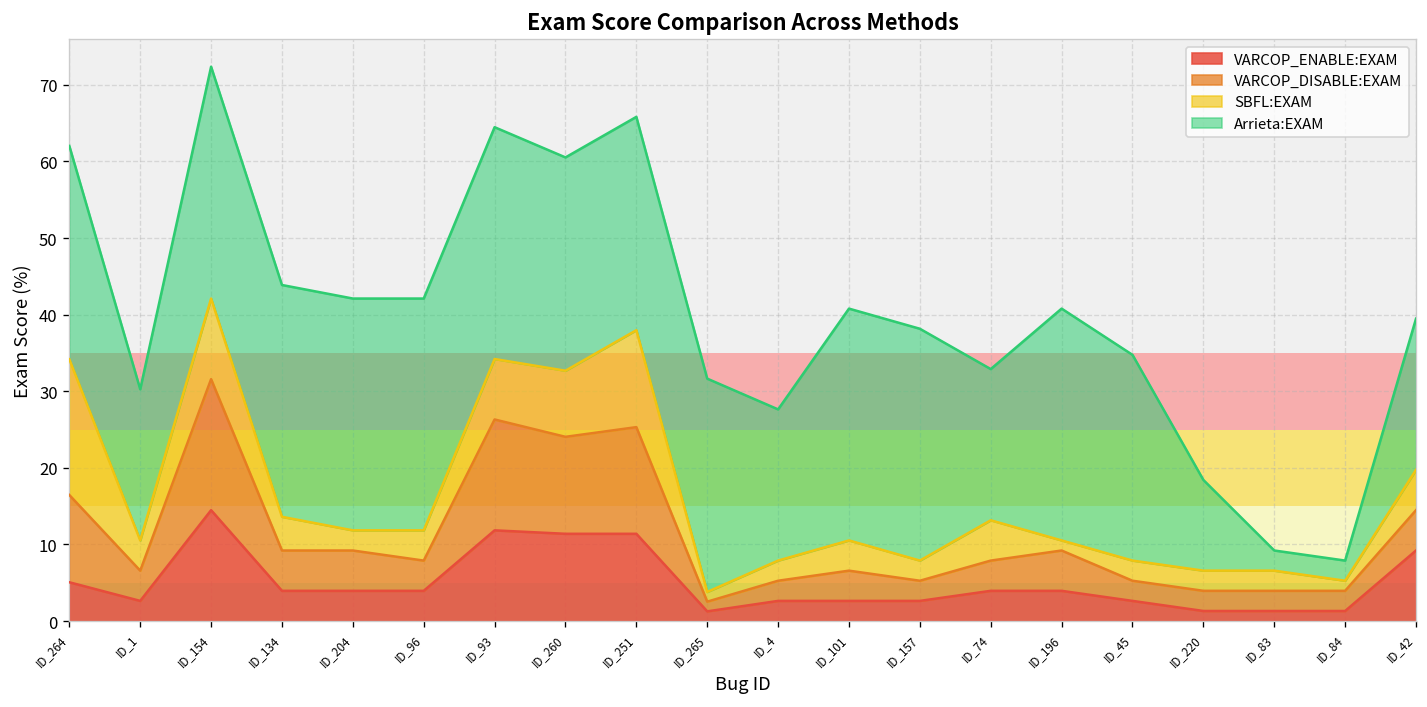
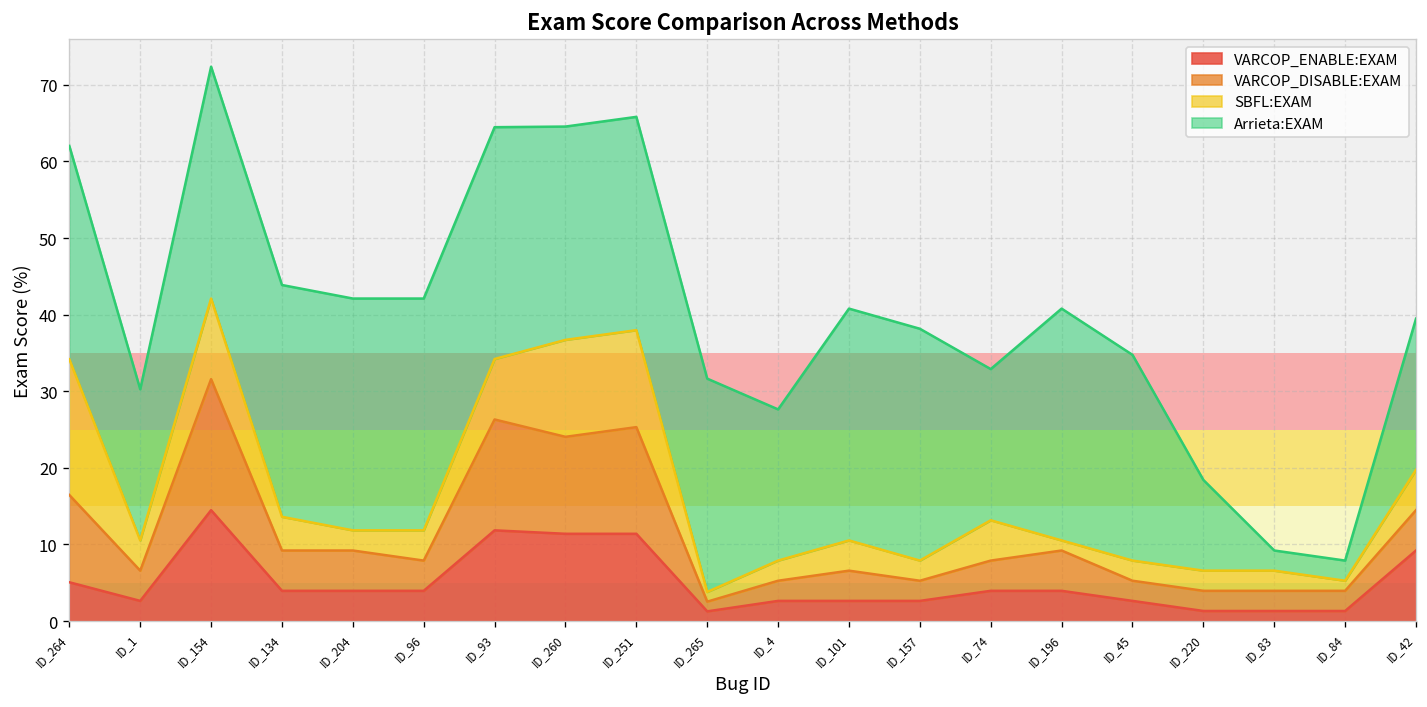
  {
    "SBFL:EXAM": {
      "ID_264": 18,
      "ID_1": 4,
      "ID_154": 11,
      "ID_134": 4,
      "ID_204": 3,
      "ID_96": 4,
      "ID_93": 8,
-     "ID_260": 9,
+     "ID_260": 13,
      "ID_251": 13,
      "ID_265": 1,
      "ID_4": 3,
      "ID_101": 4,
      "ID_157": 3,
      "ID_74": 5,
      "ID_196": 1,
      "ID_45": 3,
      "ID_220": 3,
      "ID_83": 3,
      "ID_84": 1,
      "ID_42": 5
    },
    "Arrieta:EXAM": {
      "ID_264": 28,
      "ID_1": 20,
      "ID_154": 30,
      "ID_134": 30,
      "ID_204": 30,
      "ID_96": 30,
      "ID_93": 30,
      "ID_260": 28,
      "ID_251": 28,
      "ID_265": 28,
      "ID_4": 20,
      "ID_101": 30,
      "ID_157": 30,
      "ID_74": 20,
      "ID_196": 30,
      "ID_45": 27,
      "ID_220": 12,
      "ID_83": 3,
      "ID_84": 3,
      "ID_42": 20
    }
  }
